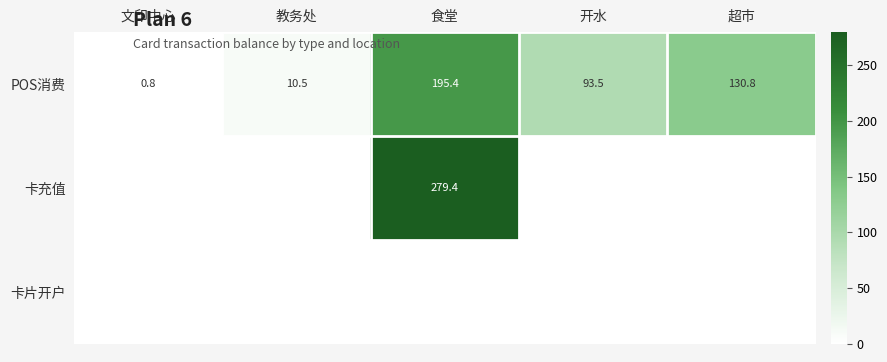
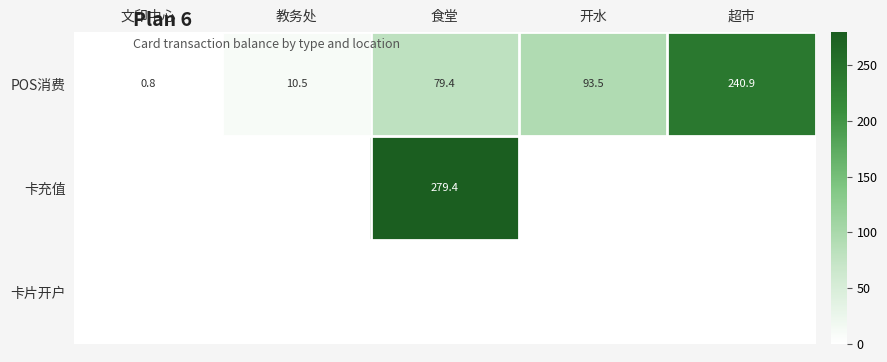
  {
    "POS消费": {
      "文印中心": 0.8,
      "教务处": 10.5,
-     "食堂": 195.4,
+     "食堂": 79.4,
      "开水": 93.5,
-     "超市": 130.8
+     "超市": 240.9
    },
    "卡充值": {
      "食堂": 279.4
    }
  }
